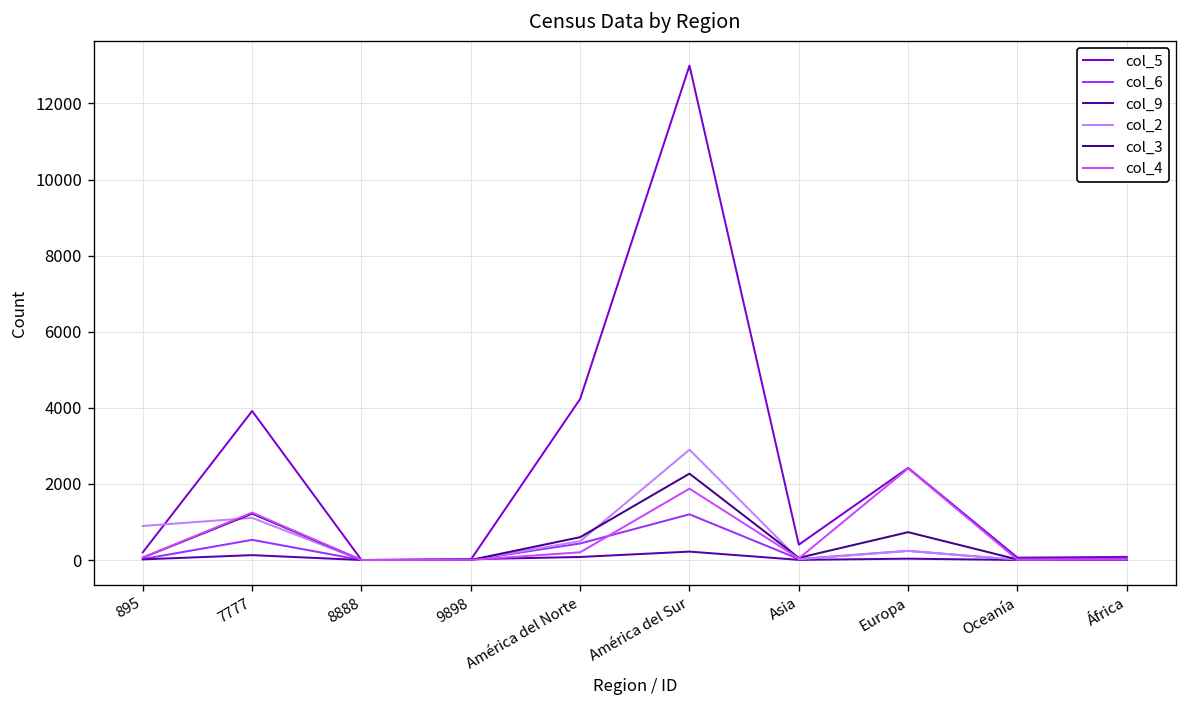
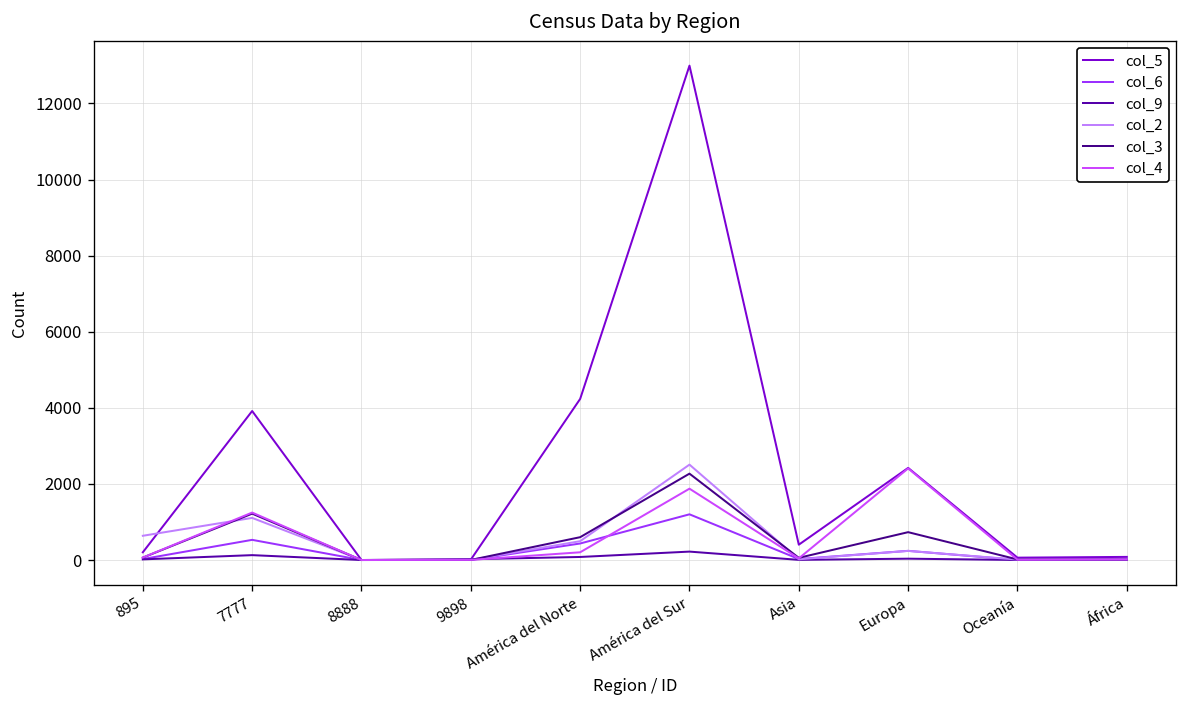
  {
    "col_2": {
-     "895": 900,
+     "895": 600,
      "7777": 1100,
-     "América del Sur": 2900
+     "América del Sur": 2500
    }
  }
